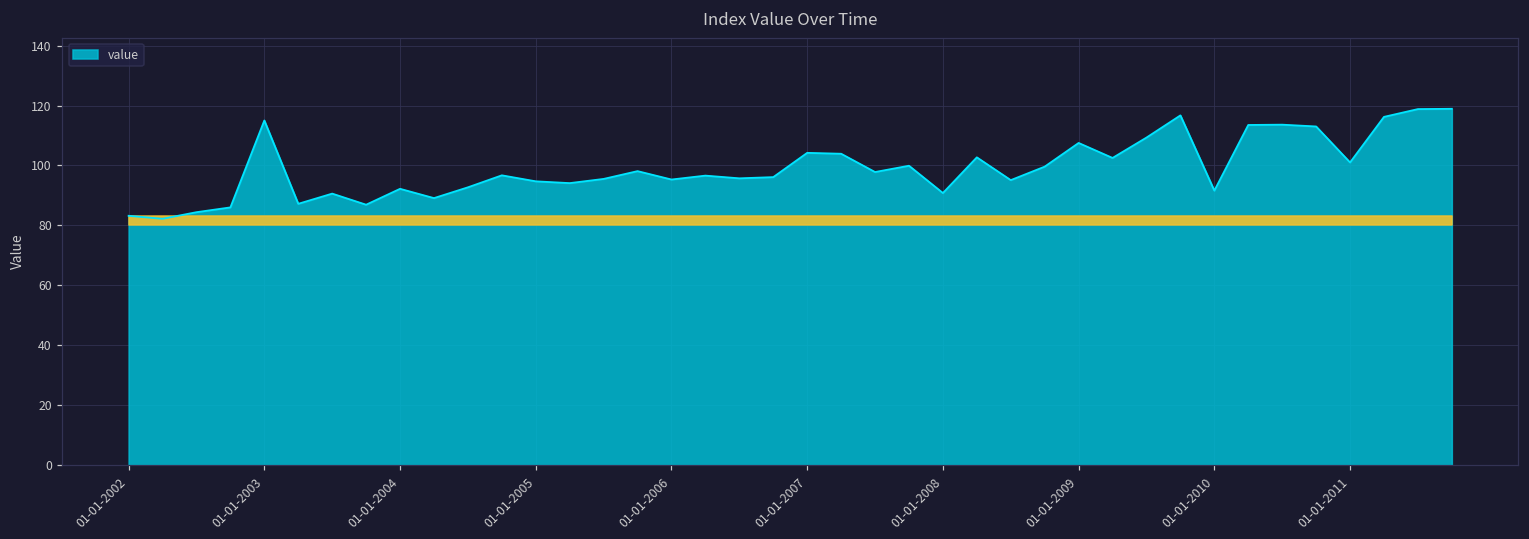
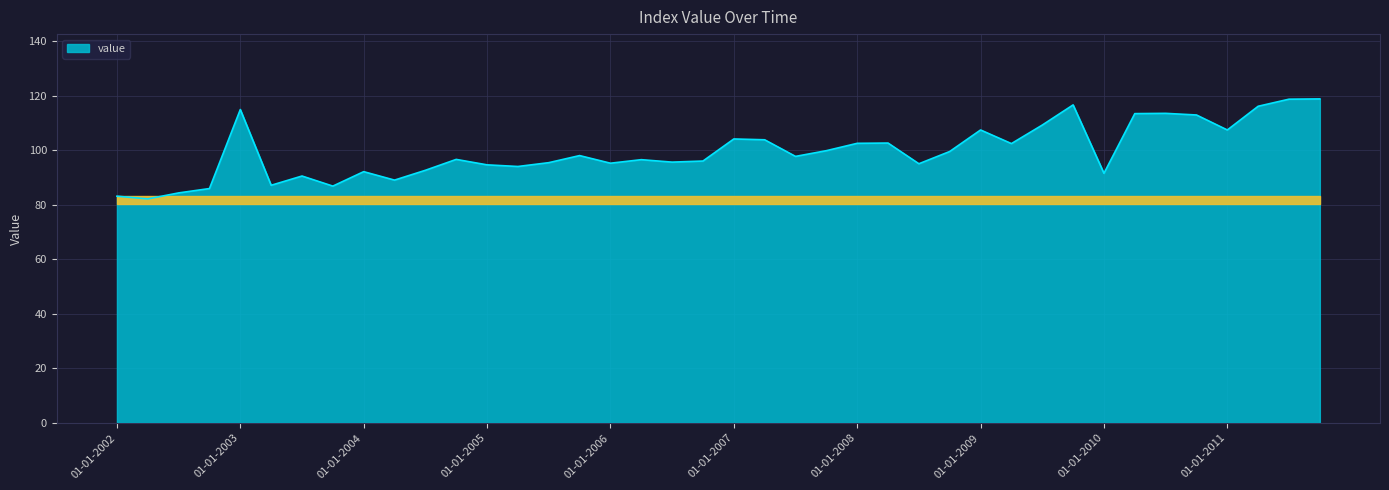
  {
    "value": {
      "01-01-2003": 115,
      "01-01-2004": 92,
      "01-01-2005": 95,
      "01-01-2006": 95,
      "01-01-2007": 104,
-     "01-01-2008": 91,
+     "01-01-2008": 103,
      "01-01-2009": 108,
      "01-01-2010": 92,
-     "01-01-2011": 101
+     "01-01-2011": 108
    }
  }
